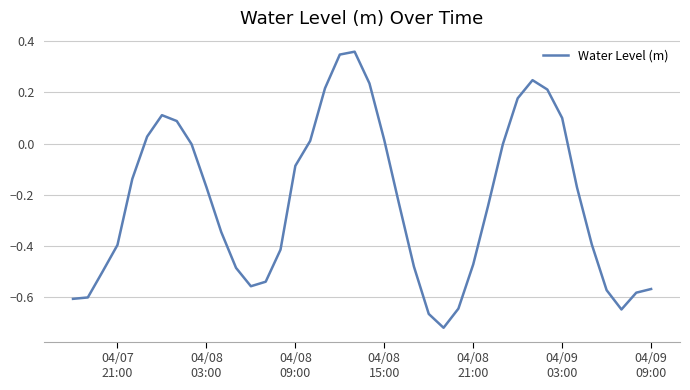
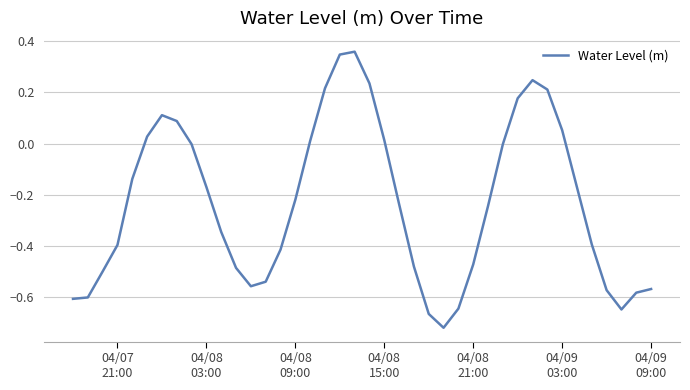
  {
    "04/07 21:00": -0.40,
    "04/08 03:00": -0.17,
-   "04/08 09:00": -0.09,
+   "04/08 09:00": -0.22,
    "04/08 15:00": 0.01,
    "04/08 21:00": -0.47,
-   "04/09 03:00": 0.10,
+   "04/09 03:00": 0.05,
    "04/09 09:00": -0.57
  }
